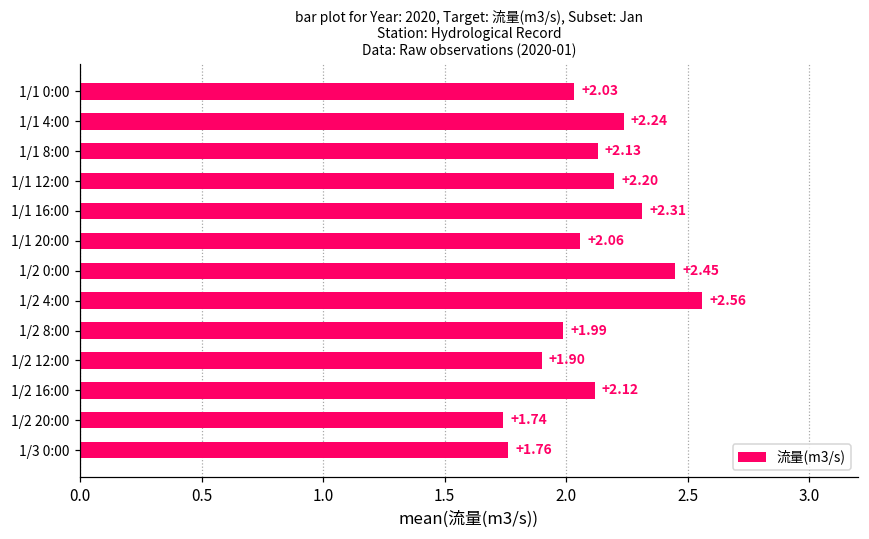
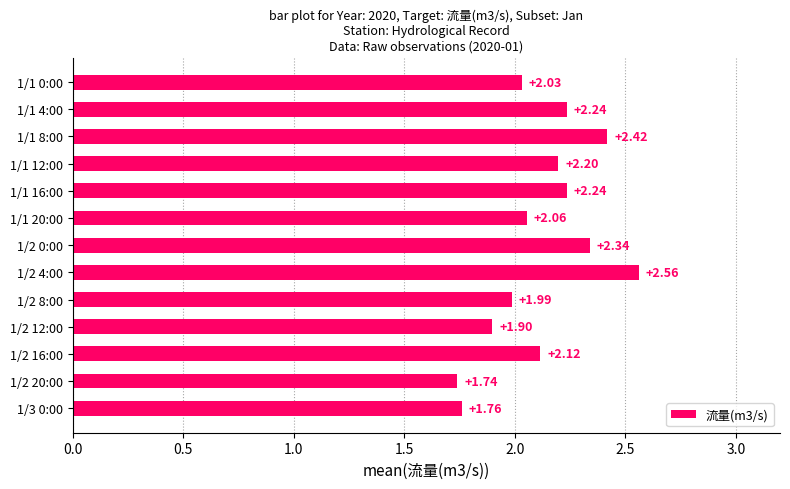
  {
    "1/1 0:00": "+2.03",
    "1/1 4:00": "+2.24",
-   "1/1 8:00": "+2.13",
+   "1/1 8:00": "+2.42",
    "1/1 12:00": "+2.20",
-   "1/1 16:00": "+2.31",
+   "1/1 16:00": "+2.24",
    "1/1 20:00": "+2.06",
-   "1/2 0:00": "+2.45",
+   "1/2 0:00": "+2.34",
    "1/2 4:00": "+2.56",
    "1/2 8:00": "+1.99",
    "1/2 12:00": "+1.90",
    "1/2 16:00": "+2.12",
    "1/2 20:00": "+1.74",
    "1/3 0:00": "+1.76"
  }
